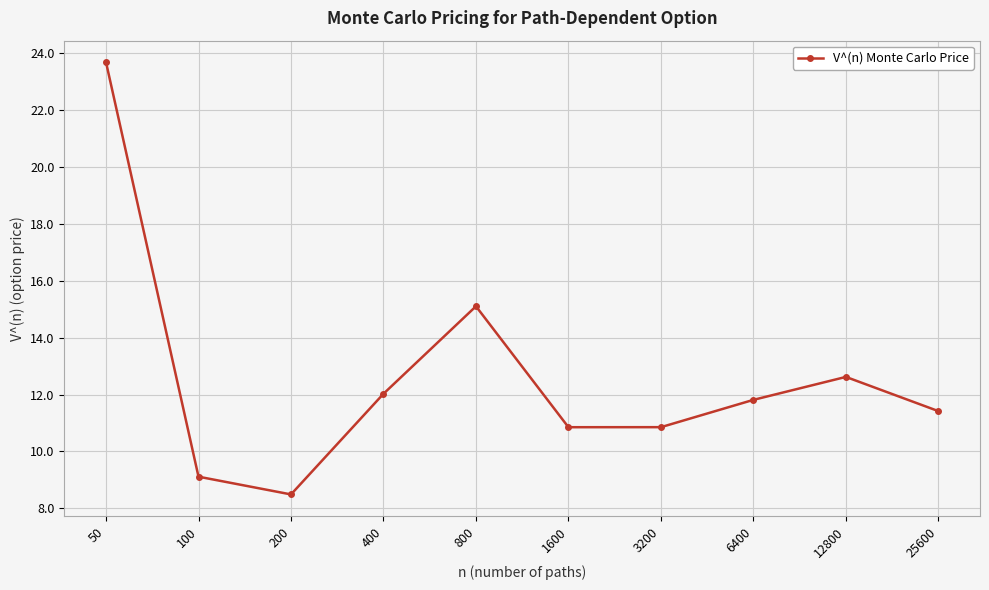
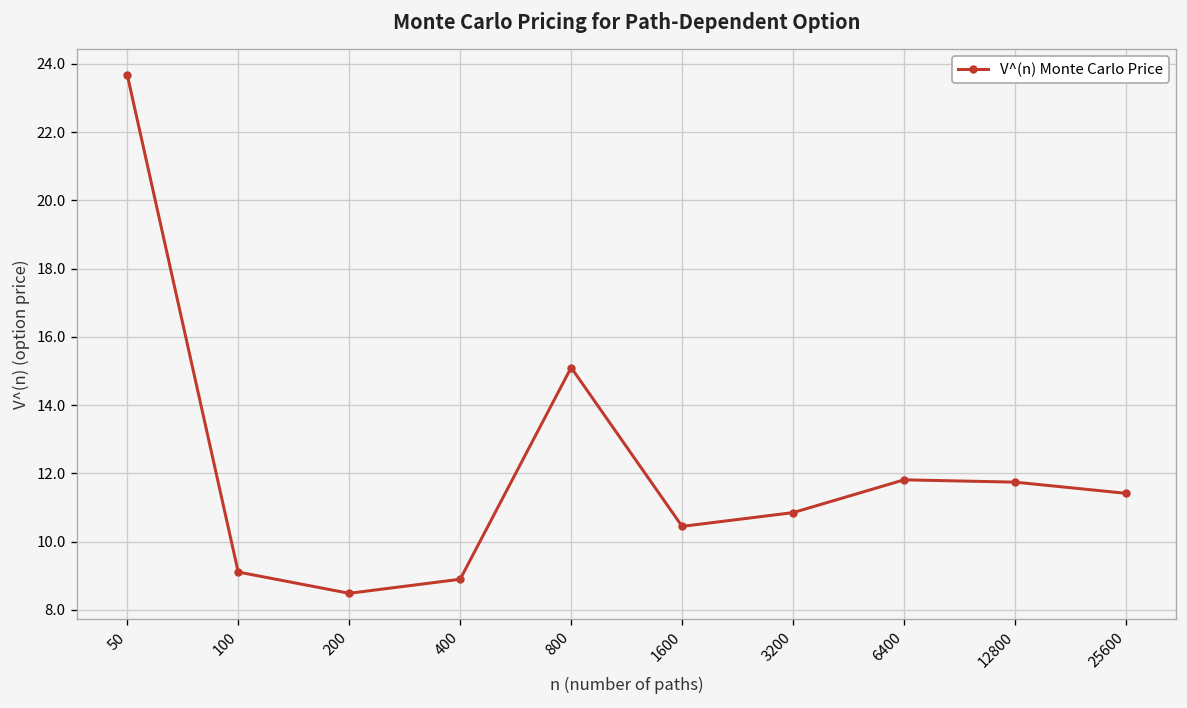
  {
    "50": 23.7,
    "100": 9.1,
    "200": 8.5,
-   "400": 12.0,
+   "400": 8.9,
    "800": 15.1,
-   "1600": 10.8,
+   "1600": 10.4,
    "3200": 10.9,
    "6400": 11.8,
-   "12800": 12.6,
+   "12800": 11.7,
    "25600": 11.4
  }
